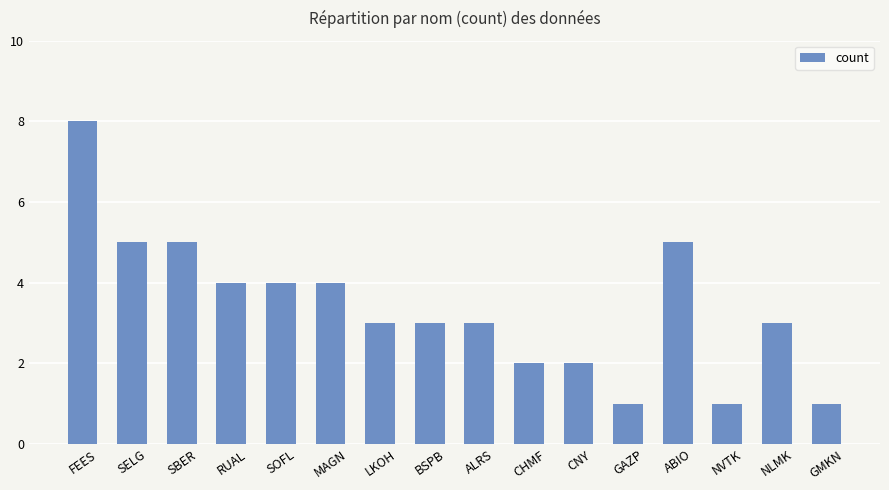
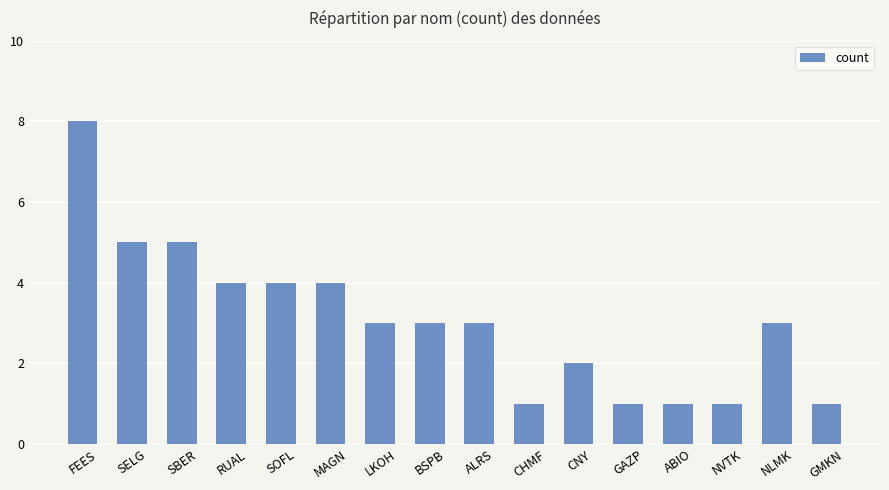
  {
    "FEES": 8,
    "SELG": 5,
    "SBER": 5,
    "RUAL": 4,
    "SOFL": 4,
    "MAGN": 4,
    "LKOH": 3,
    "BSPB": 3,
    "ALRS": 3,
-   "CHMF": 2,
+   "CHMF": 1,
    "CNY": 2,
    "GAZP": 1,
-   "ABIO": 5,
+   "ABIO": 1,
    "NVTK": 1,
    "NLMK": 3,
    "GMKN": 1
  }
